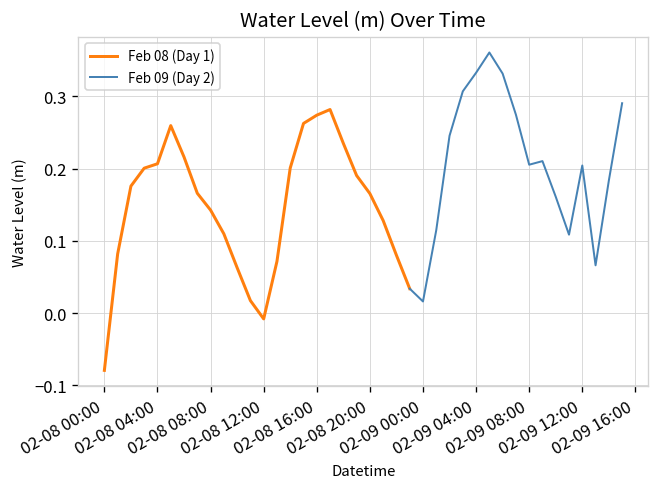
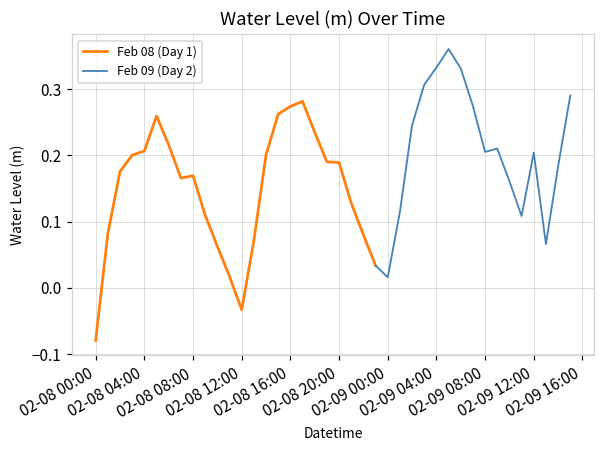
  {
    "Feb 08 (Day 1)": {
      "02-08 00:00": -0.08,
      "02-08 04:00": 0.21,
-     "02-08 08:00": 0.14,
-     "02-08 12:00": -0.01,
+     "02-08 08:00": 0.17,
+     "02-08 12:00": -0.03,
      "02-08 16:00": 0.27,
-     "02-08 20:00": 0.17
+     "02-08 20:00": 0.19
    },
    "Feb 09 (Day 2)": {
      "02-09 00:00": 0.02,
      "02-09 04:00": 0.33,
      "02-09 08:00": 0.21,
      "02-09 12:00": 0.20
    }
  }
